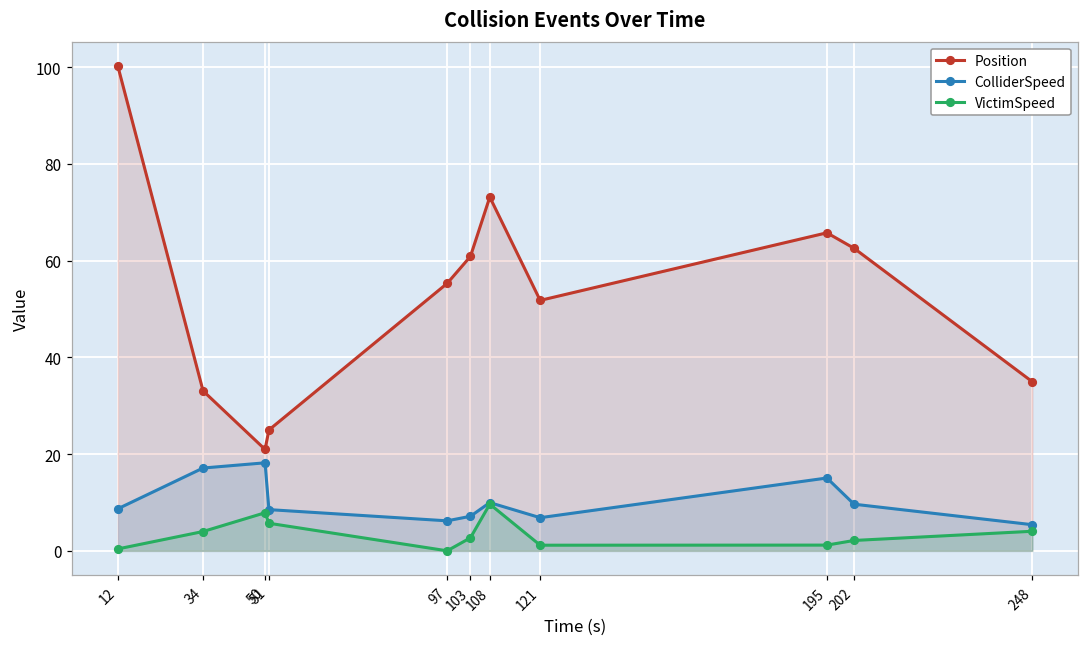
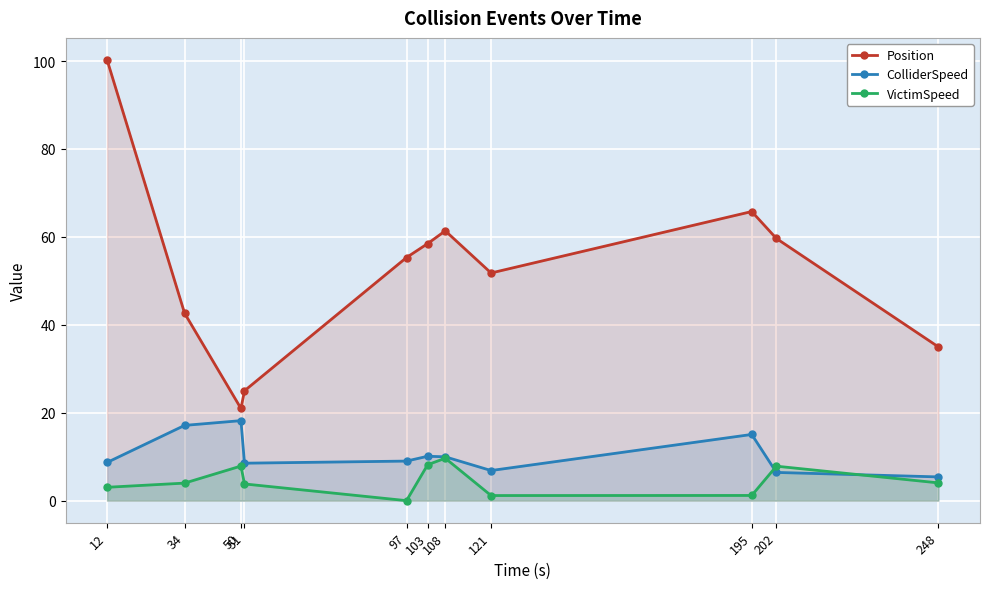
  {
    "Position": {
      "12": 100,
-     "34": 33,
+     "34": 43,
      "50": 21,
      "51": 25,
      "97": 55,
-     "103": 61,
-     "108": 73,
+     "103": 58,
+     "108": 61,
      "121": 52,
      "195": 66,
-     "202": 63,
+     "202": 60,
      "248": 35
    },
    "ColliderSpeed": {
      "12": 9,
      "34": 17,
      "50": 18,
      "51": 9,
-     "97": 6,
-     "103": 7,
+     "97": 9,
+     "103": 10,
      "121": 7,
      "195": 15,
-     "202": 10,
+     "202": 6,
      "248": 5
    },
    "VictimSpeed": {
-     "12": 0,
+     "12": 3,
      "34": 4,
      "50": 8,
-     "51": 6,
+     "51": 4,
      "97": 0,
-     "103": 3,
+     "103": 8,
      "121": 1,
      "195": 1,
-     "202": 2,
+     "202": 8,
      "248": 4
    }
  }
